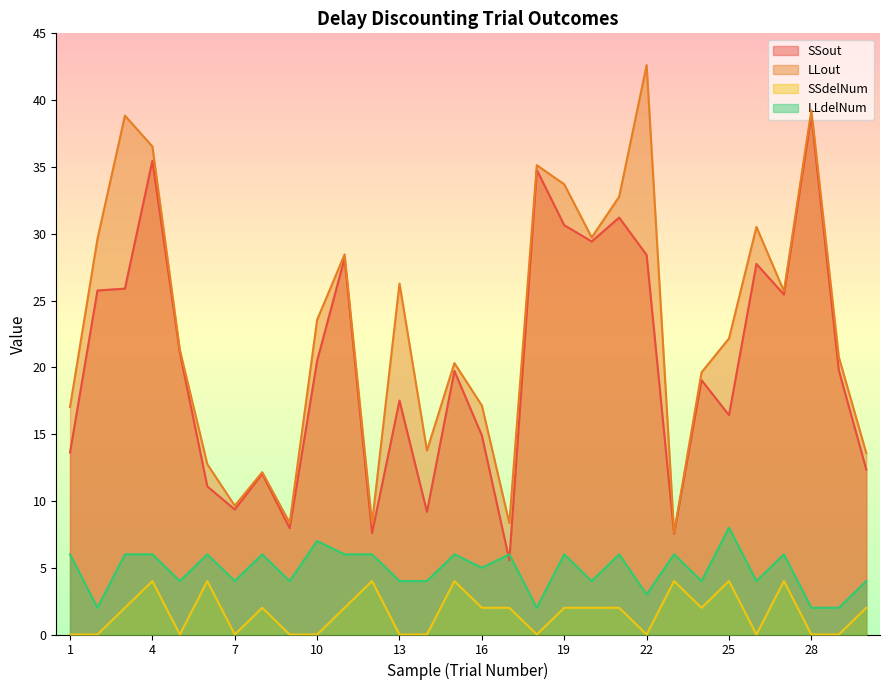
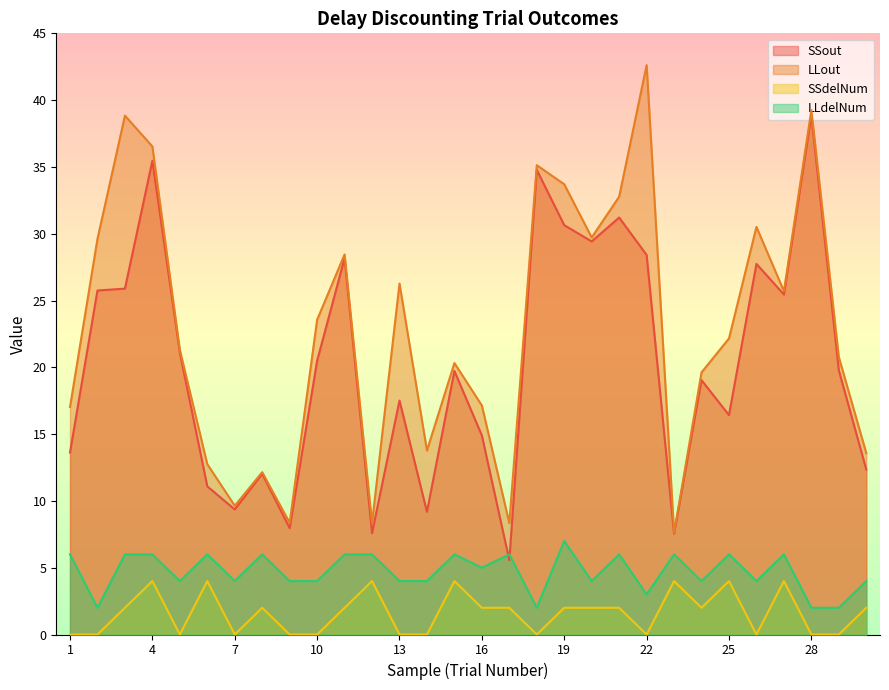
  {
    "LLdelNum": {
      "1": 6,
      "4": 6,
      "7": 4,
-     "10": 7,
+     "10": 4,
      "13": 4,
      "16": 5,
-     "19": 6,
+     "19": 7,
      "22": 3,
-     "25": 8,
+     "25": 6,
      "28": 2
    }
  }
